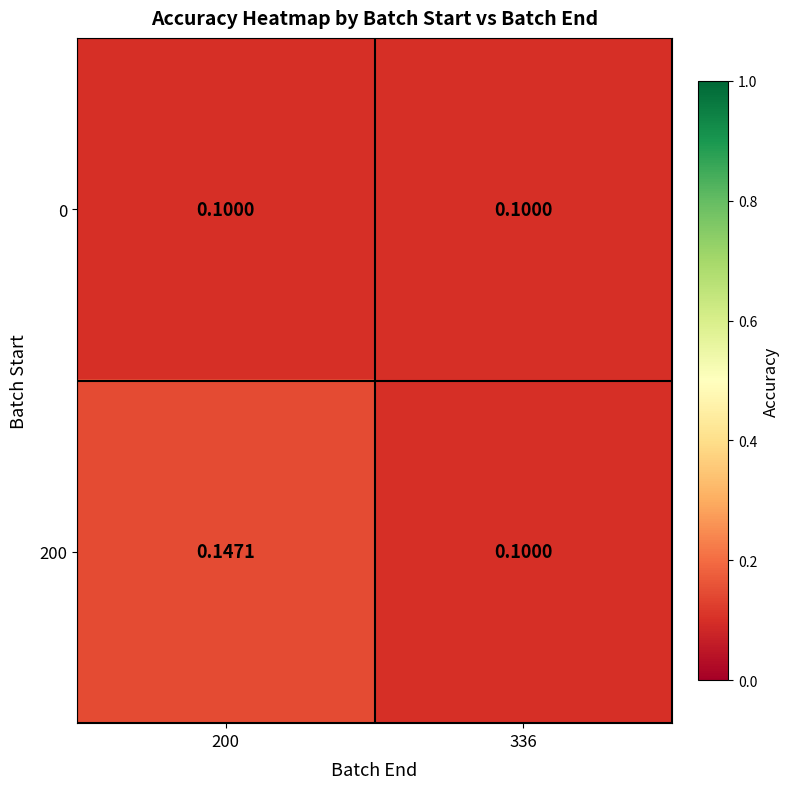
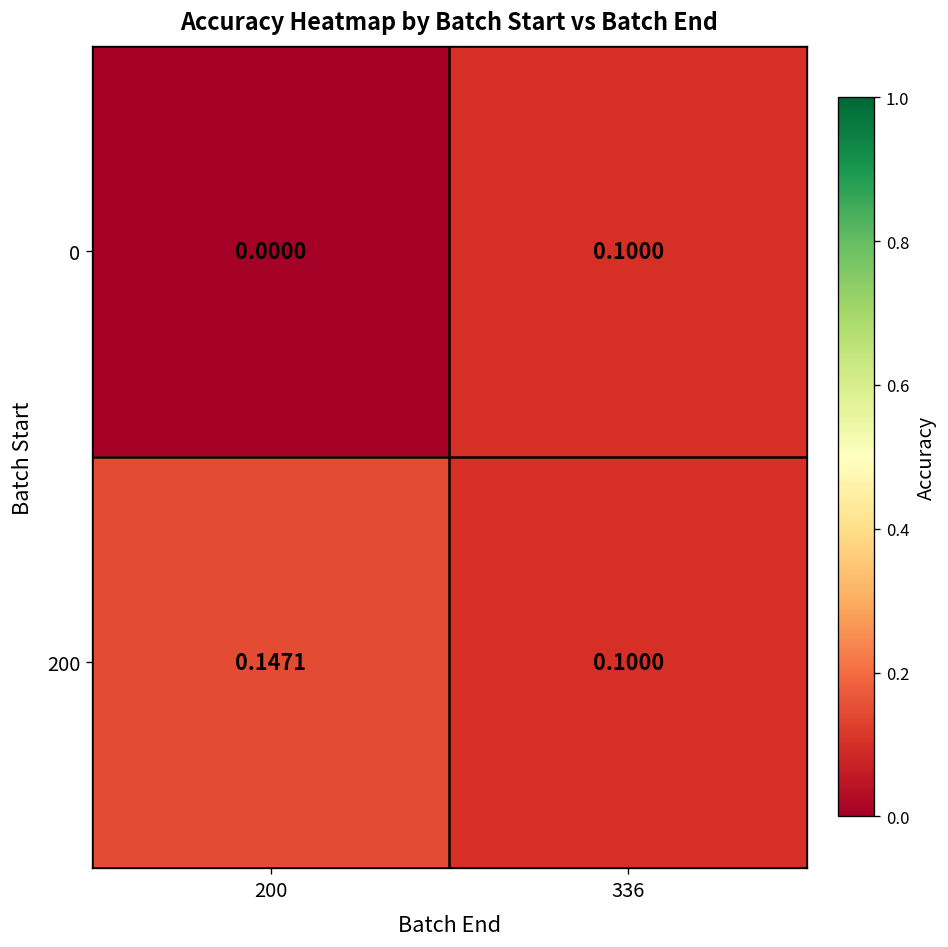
  {
    "0": {
-     "200": 0.1000,
+     "200": 0.0000,
      "336": 0.1000
    },
    "200": {
      "200": 0.1471,
      "336": 0.1000
    }
  }
